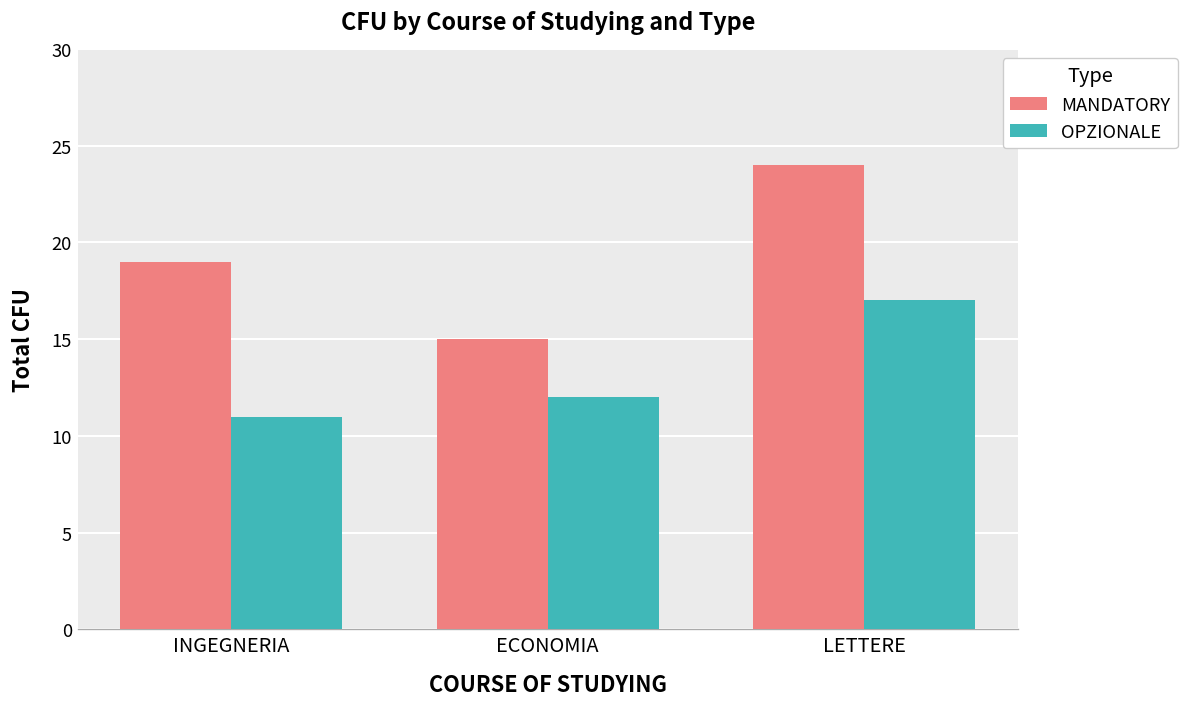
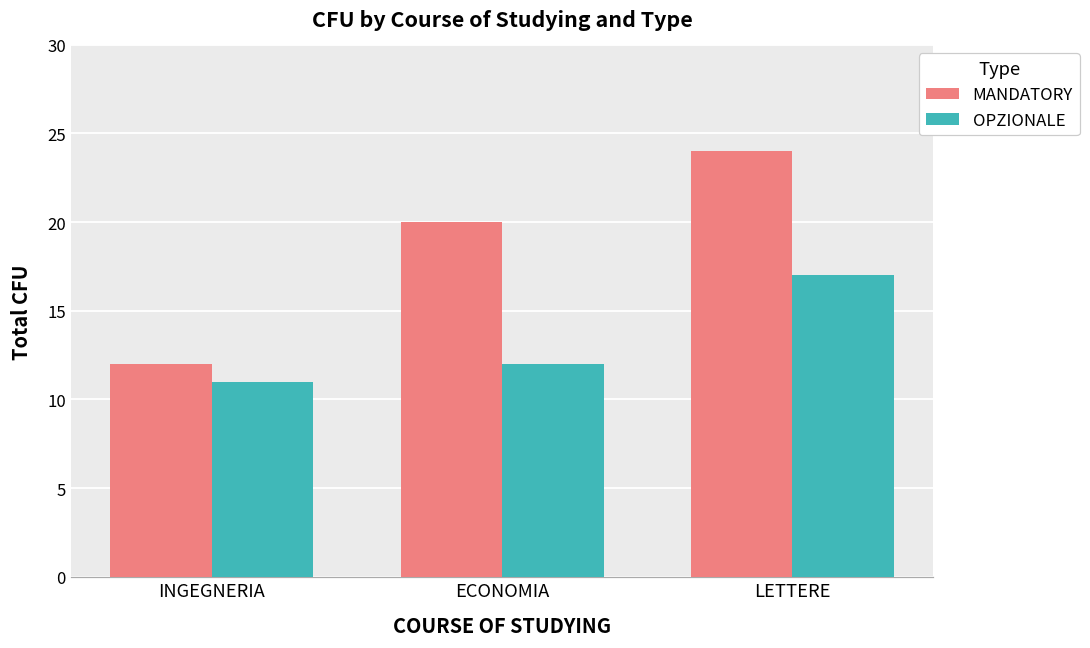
  {
    "MANDATORY": {
-     "INGEGNERIA": 19,
-     "ECONOMIA": 15,
+     "INGEGNERIA": 12,
+     "ECONOMIA": 20,
      "LETTERE": 24
    },
    "OPZIONALE": {
      "INGEGNERIA": 11,
      "ECONOMIA": 12,
      "LETTERE": 17
    }
  }
